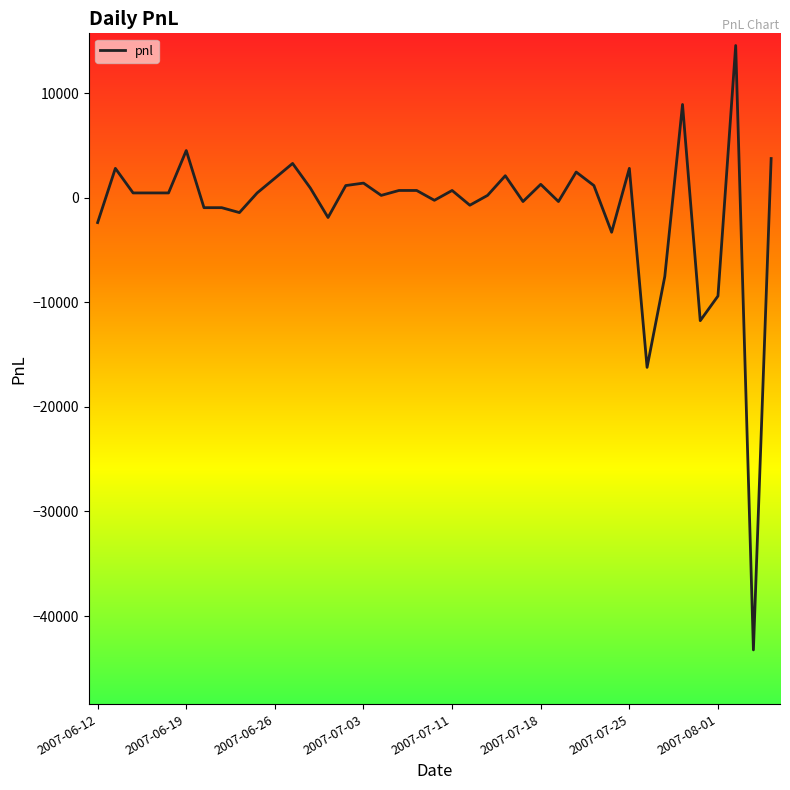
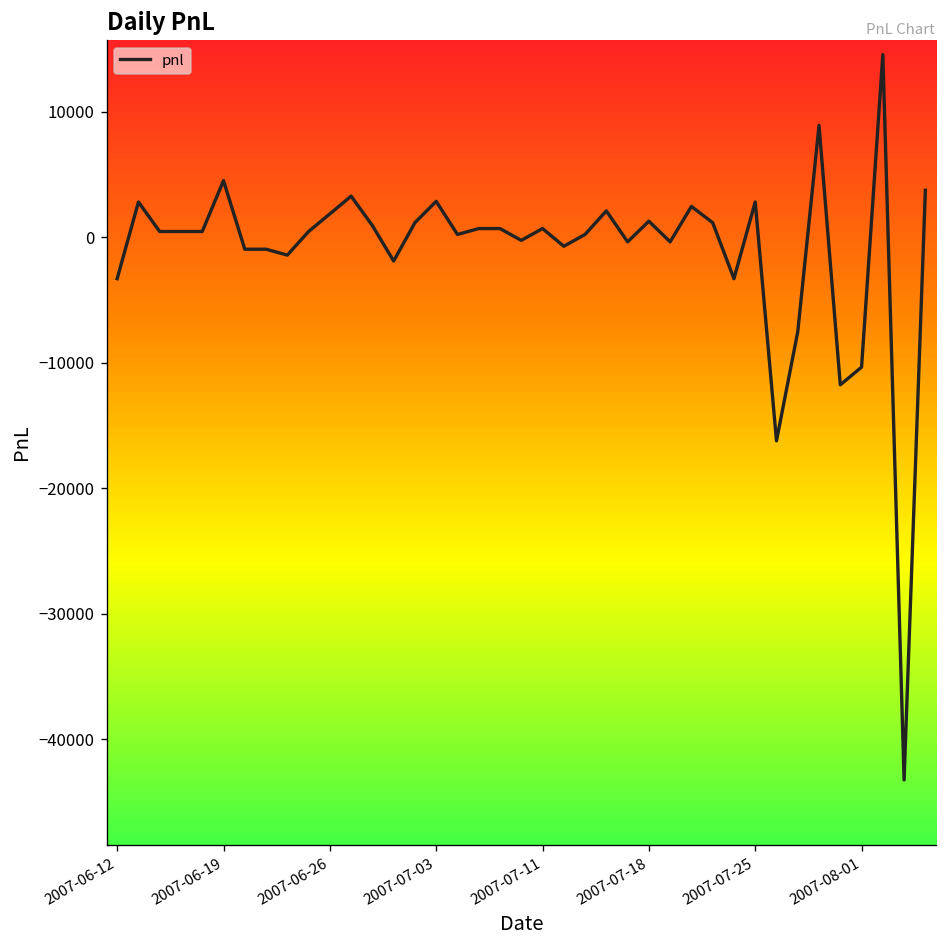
  {
-   "2007-06-12": -2400,
+   "2007-06-12": -3300,
    "2007-06-19": 4500,
    "2007-06-26": 1900,
-   "2007-07-03": 1400,
+   "2007-07-03": 2900,
    "2007-07-11": 700,
    "2007-07-18": 1300,
    "2007-07-25": 2800,
-   "2007-08-01": -9400
+   "2007-08-01": -10300
  }
